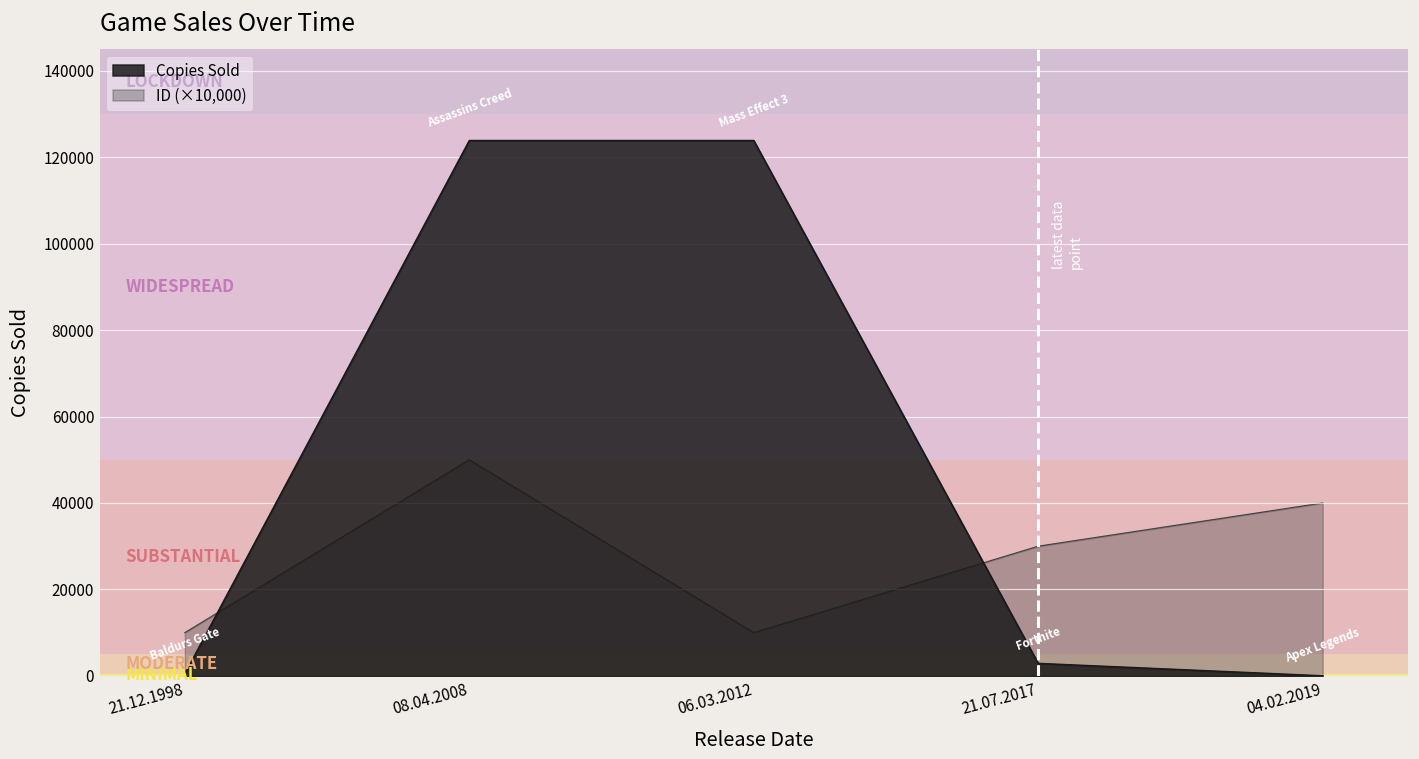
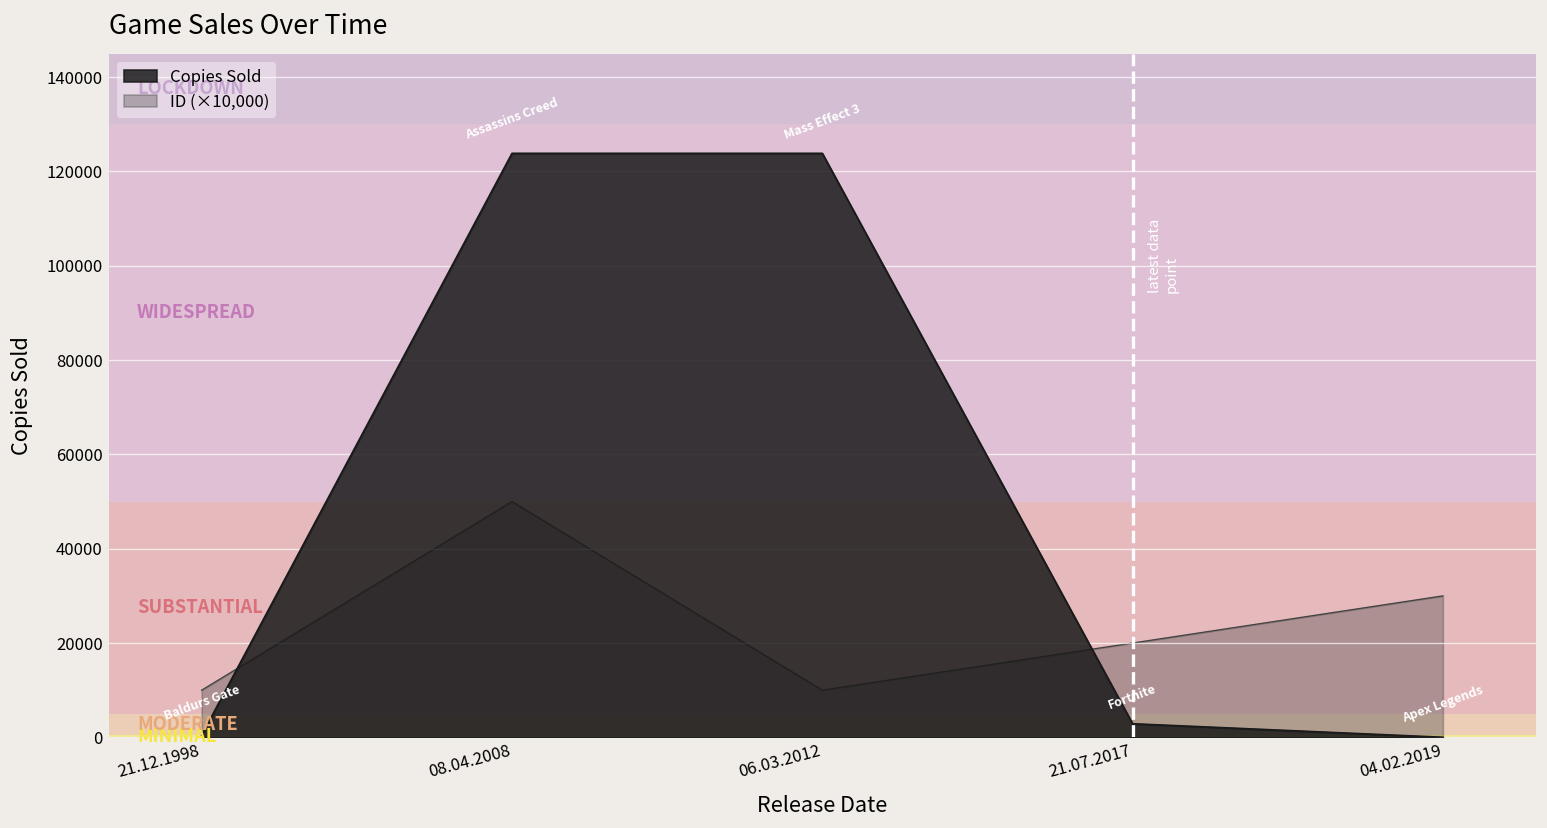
  {
    "Copies Sold": {
      "08.04.2008": 124000,
      "21.07.2017": 3000,
      "04.02.2019": 0
    },
    "ID (×10,000)": {
      "21.12.1998": 10000,
      "08.04.2008": 50000,
      "06.03.2012": 10000,
-     "21.07.2017": 30000,
-     "04.02.2019": 40000
+     "21.07.2017": 20000,
+     "04.02.2019": 30000
    }
  }
